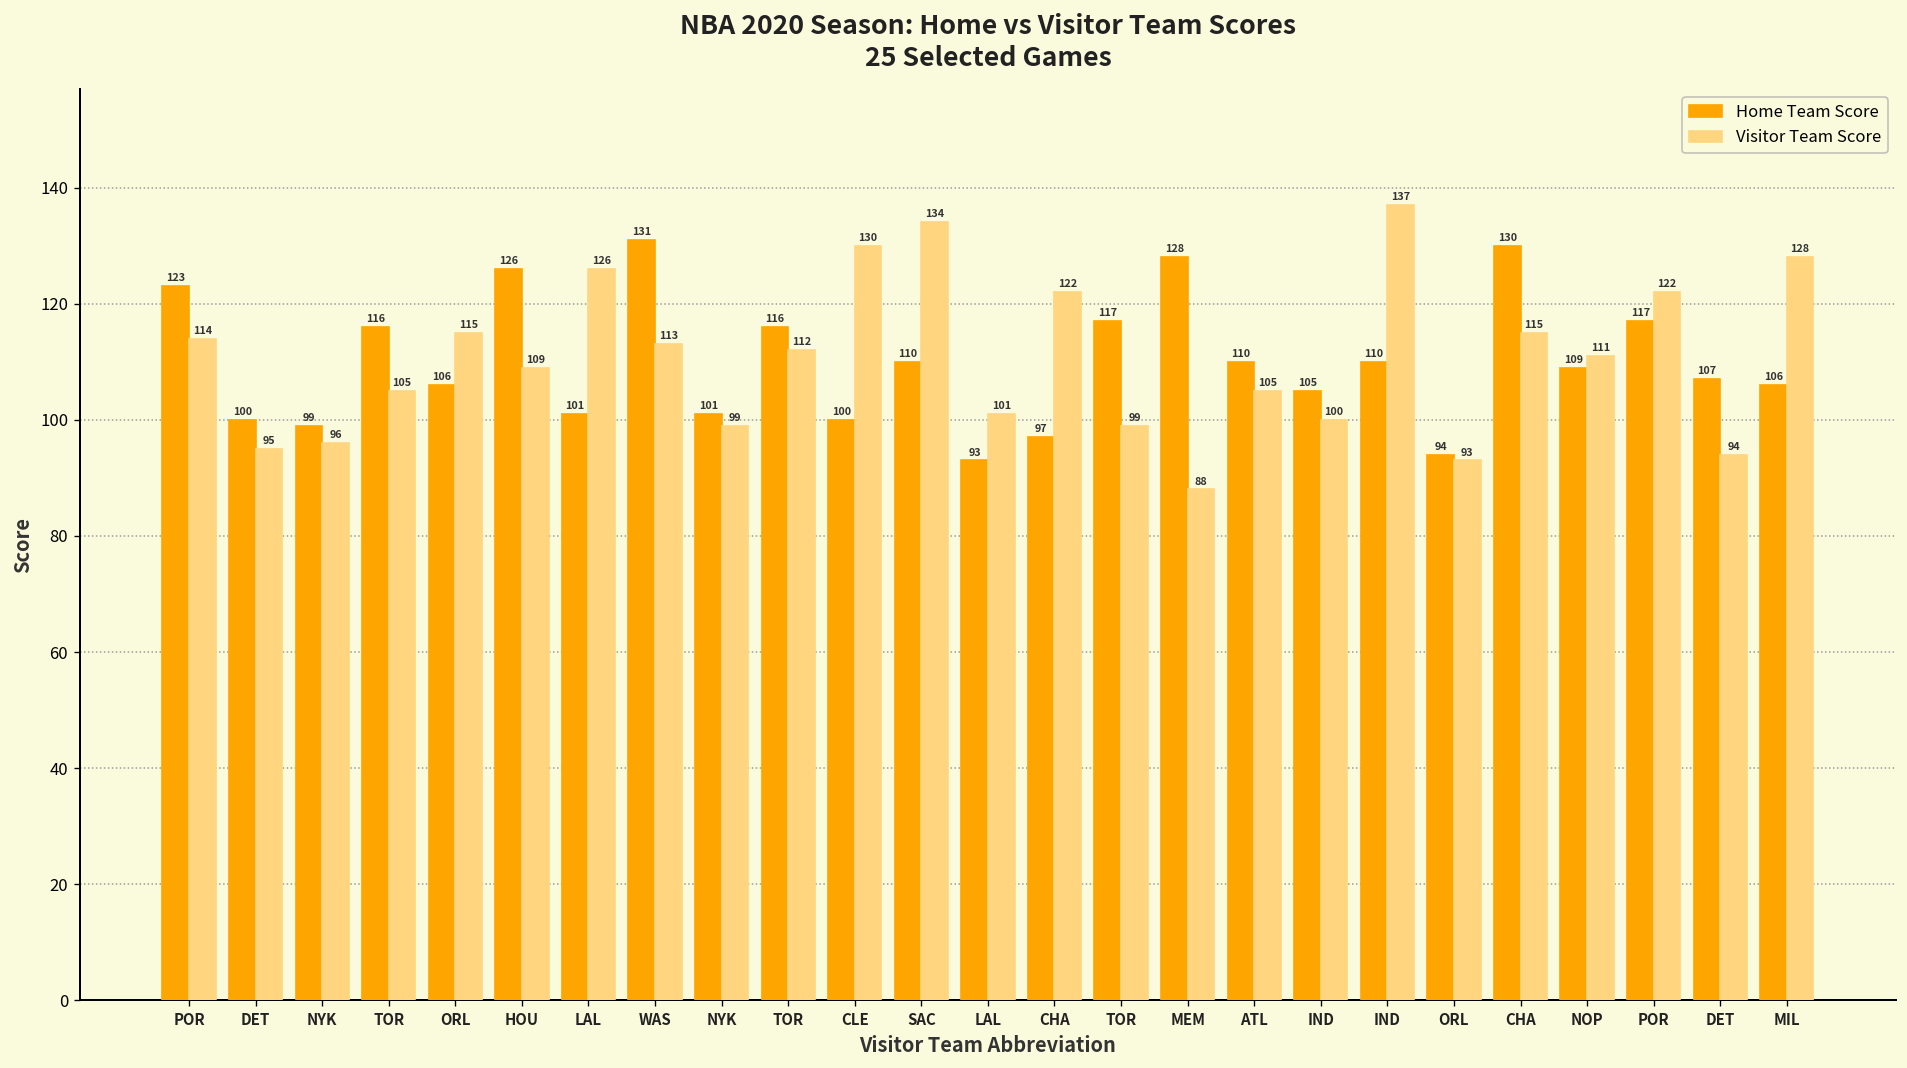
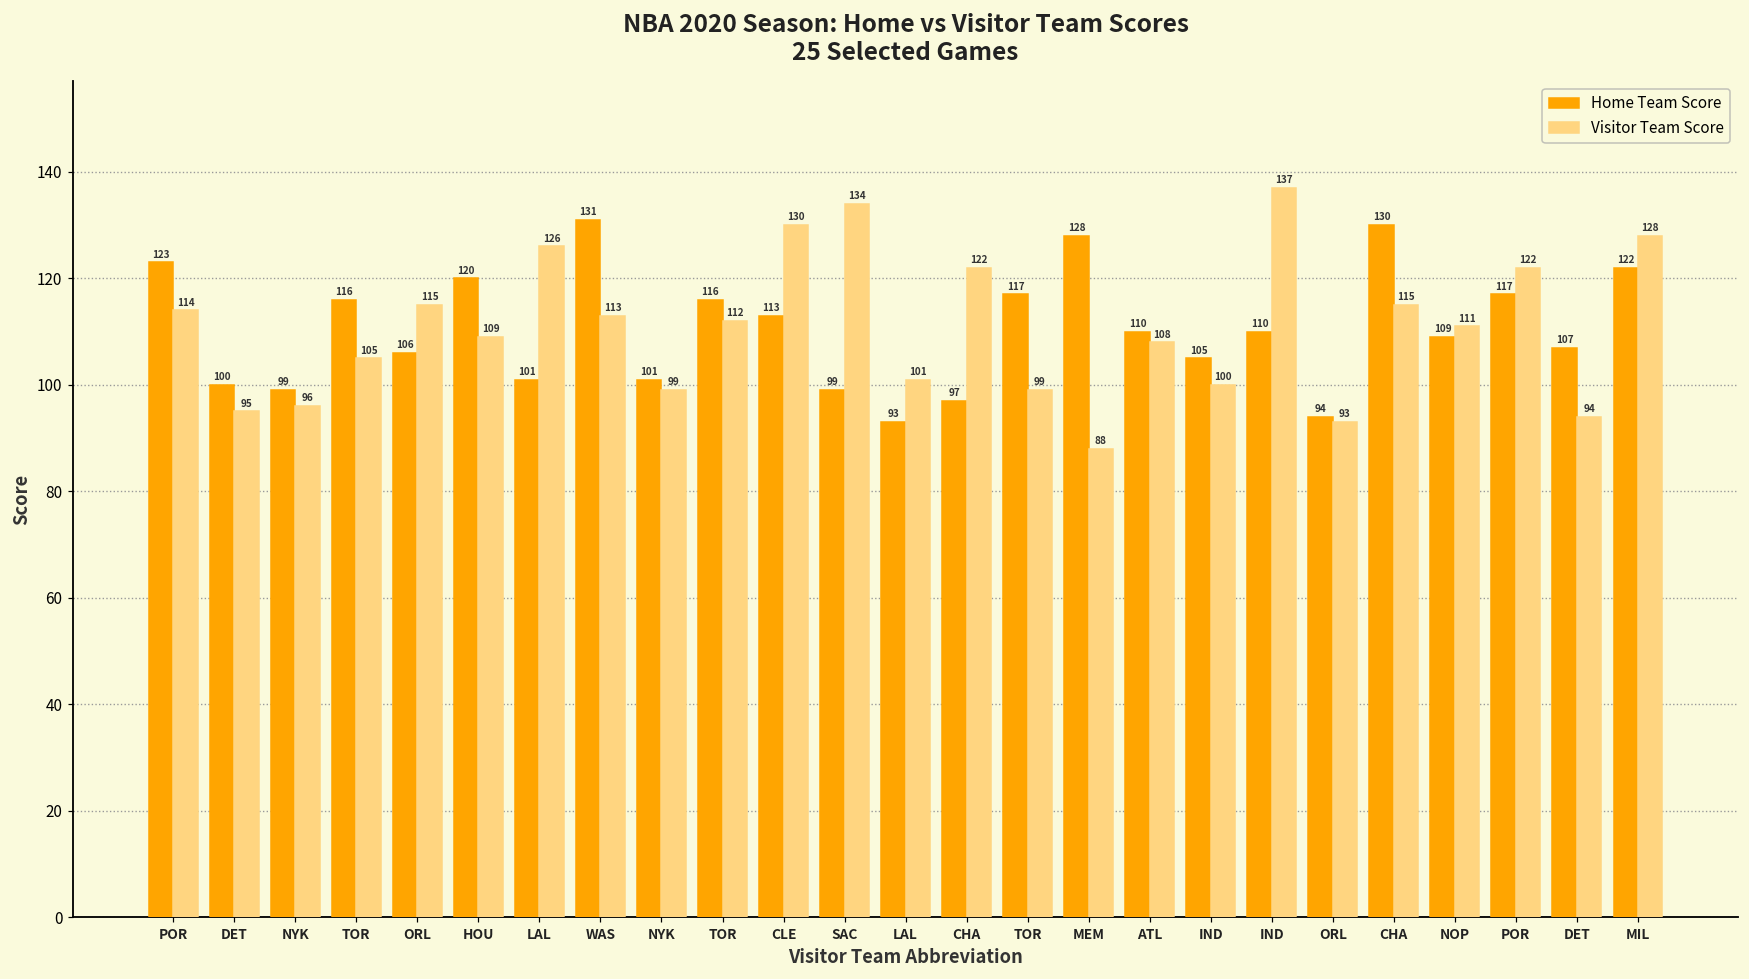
  {
    "Home Team Score": {
-     "HOU": 126,
+     "HOU": 120,
      "WAS": 131,
-     "CLE": 100,
-     "SAC": 110,
+     "CLE": 113,
+     "SAC": 99,
      "MEM": 128,
      "ATL": 110,
      "NOP": 109,
-     "MIL": 106
+     "MIL": 122
    },
    "Visitor Team Score": {
      "HOU": 109,
      "WAS": 113,
      "CLE": 130,
      "SAC": 134,
      "MEM": 88,
-     "ATL": 105,
+     "ATL": 108,
      "NOP": 111,
      "MIL": 128
    }
  }
